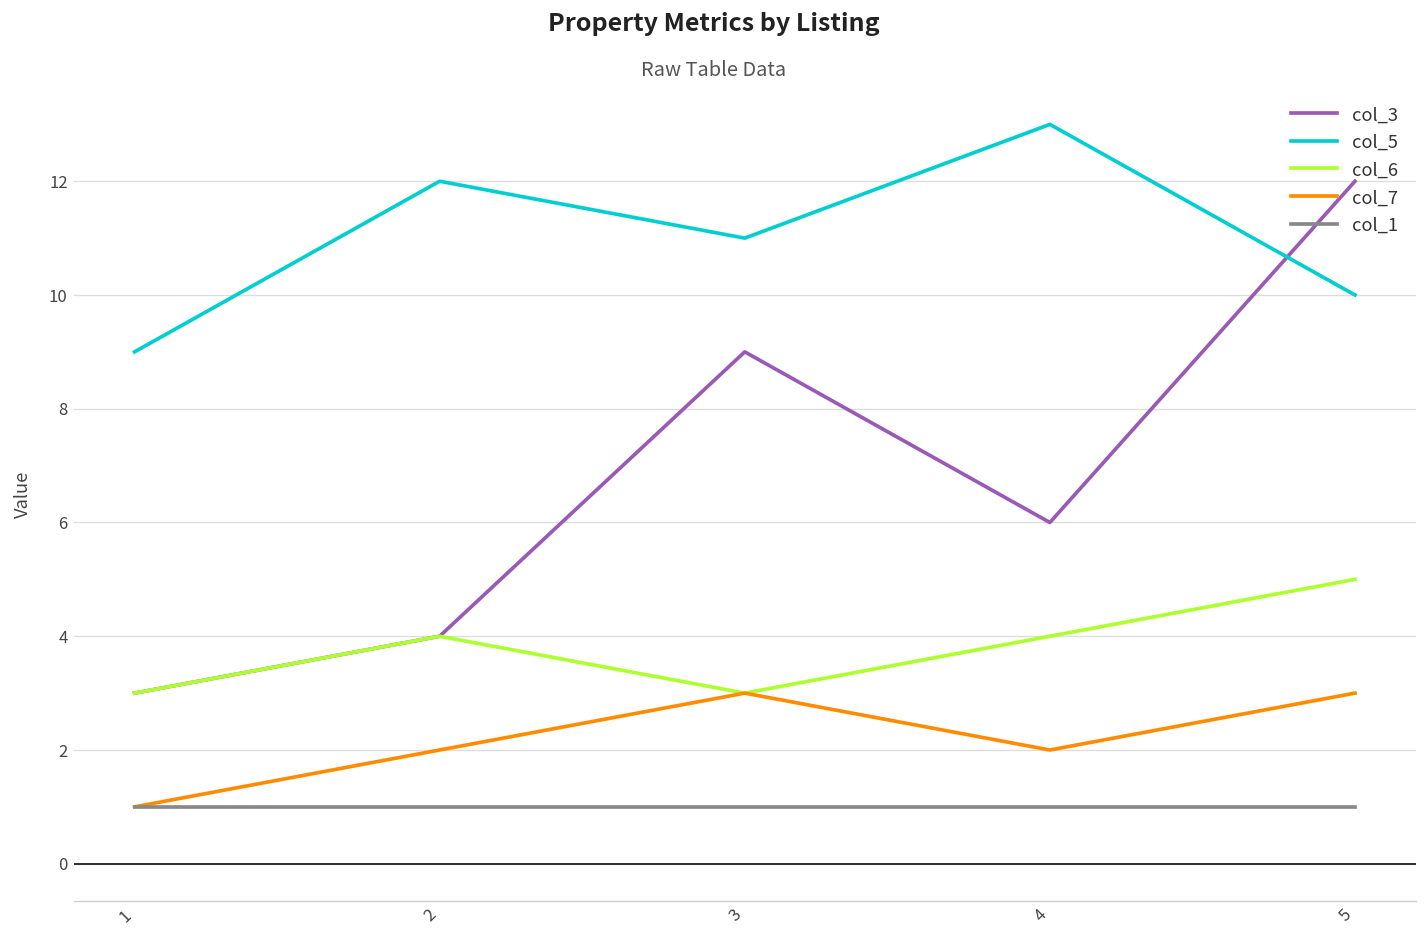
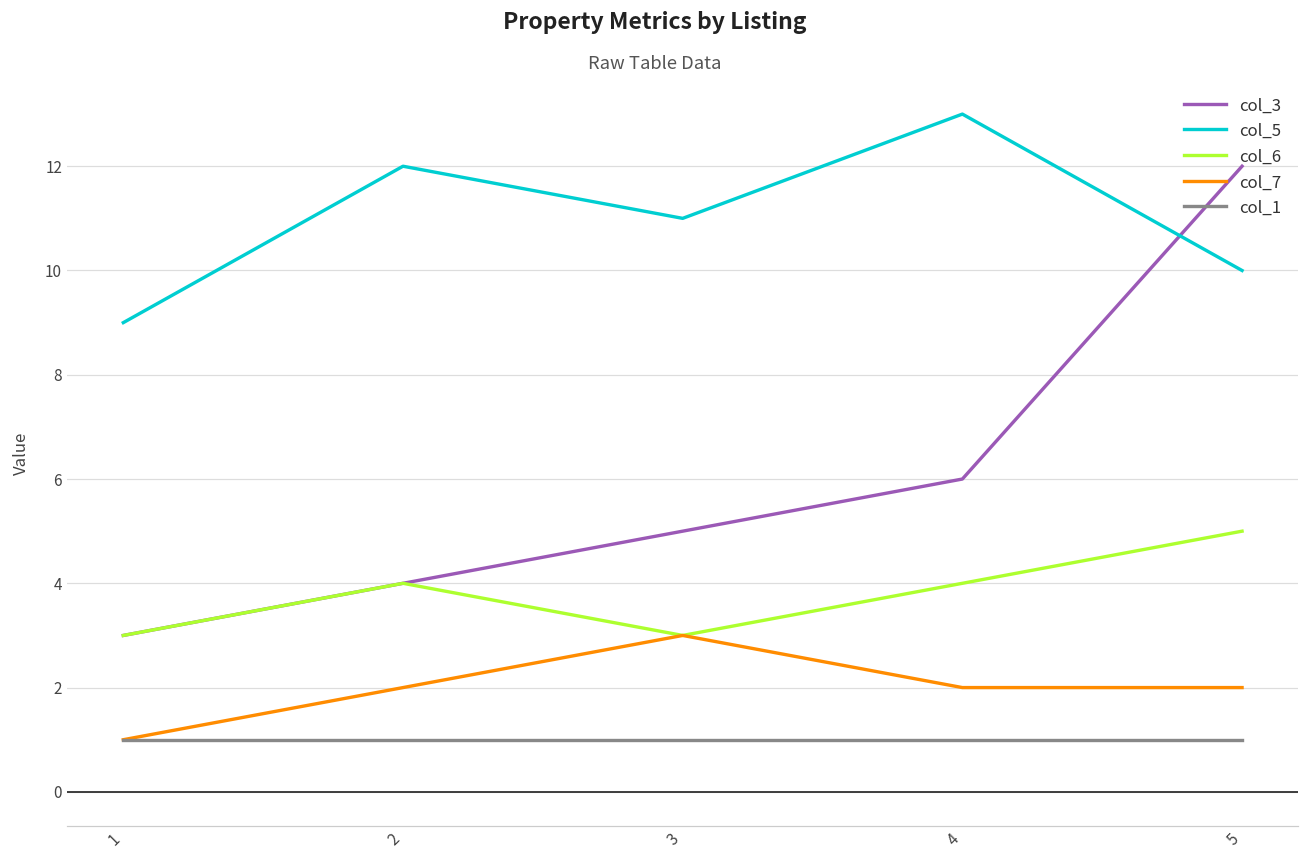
  {
    "col_3": {
-     "3": 9,
+     "3": 5,
      "4": 6,
      "5": 12
    },
    "col_5": {
      "1": 9,
      "2": 12,
      "3": 11,
      "4": 13,
      "5": 10
    },
    "col_6": {
      "4": 4,
      "5": 5
    },
    "col_7": {
      "2": 2,
      "4": 2,
-     "5": 3
+     "5": 2
    },
    "col_1": {
      "2": 1,
      "3": 1,
      "4": 1,
      "5": 1
    }
  }
